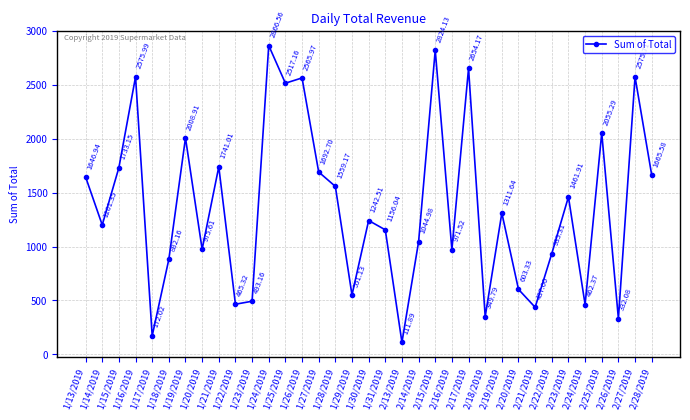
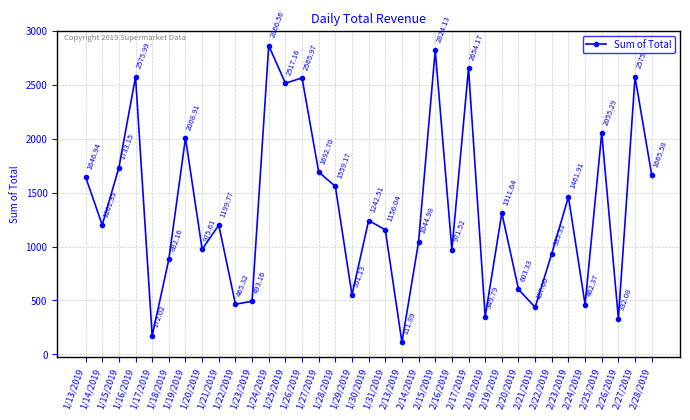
  {
    "1/13/2019": 1646.94,
    "1/14/2019": 1201.35,
    "1/15/2019": 1733.15,
    "1/16/2019": 2575.99,
    "1/17/2019": 172.02,
    "1/18/2019": 882.16,
    "1/19/2019": 2008.91,
    "1/20/2019": 975.61,
-   "1/21/2019": 1741.01,
+   "1/21/2019": 1199.77,
    "1/22/2019": 465.32,
    "1/23/2019": 493.16,
    "1/24/2019": 2866.56,
    "1/26/2019": 2565.97,
    "1/27/2019": 1692.70,
    "1/28/2019": 1559.17,
    "1/29/2019": 551.13,
    "1/30/2019": 1242.51,
    "1/31/2019": 1156.04,
    "2/13/2019": 111.89,
    "2/14/2019": 1044.98,
    "2/15/2019": 2824.13,
    "2/16/2019": 971.52,
    "2/17/2019": 2654.17,
    "2/18/2019": 349.79,
    "2/19/2019": 1311.64,
    "2/20/2019": 603.33,
    "2/21/2019": 437.00,
    "2/22/2019": 935.31,
    "2/23/2019": 1461.91,
    "2/24/2019": 462.37,
    "2/25/2019": 2055.29,
    "2/26/2019": 332.08,
    "2/28/2019": 1665.58
  }
